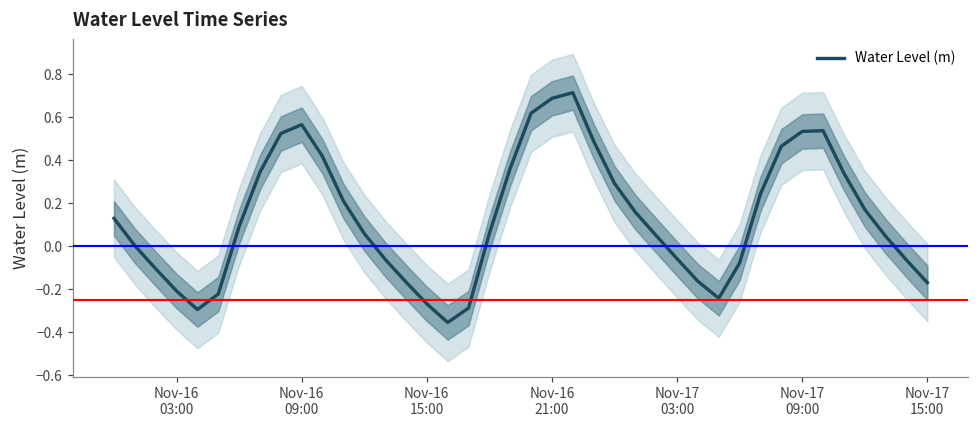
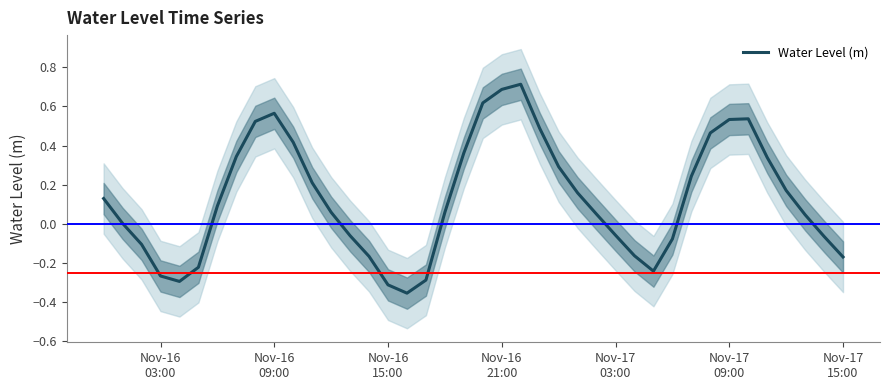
  {
    "Water Level (m)": {
-     "Nov-16 03:00": -0.21,
+     "Nov-16 03:00": -0.27,
      "Nov-16 09:00": 0.57,
-     "Nov-16 15:00": -0.27,
+     "Nov-16 15:00": -0.31,
      "Nov-16 21:00": 0.69,
      "Nov-17 03:00": -0.06,
      "Nov-17 09:00": 0.53,
      "Nov-17 15:00": -0.17
    }
  }
